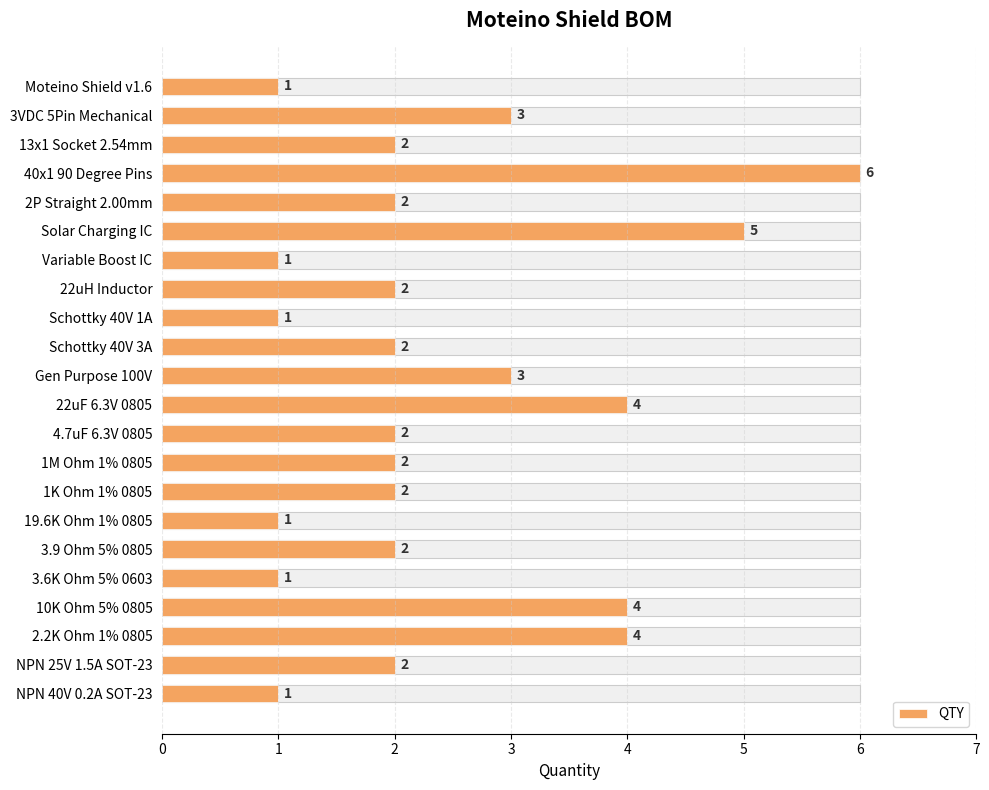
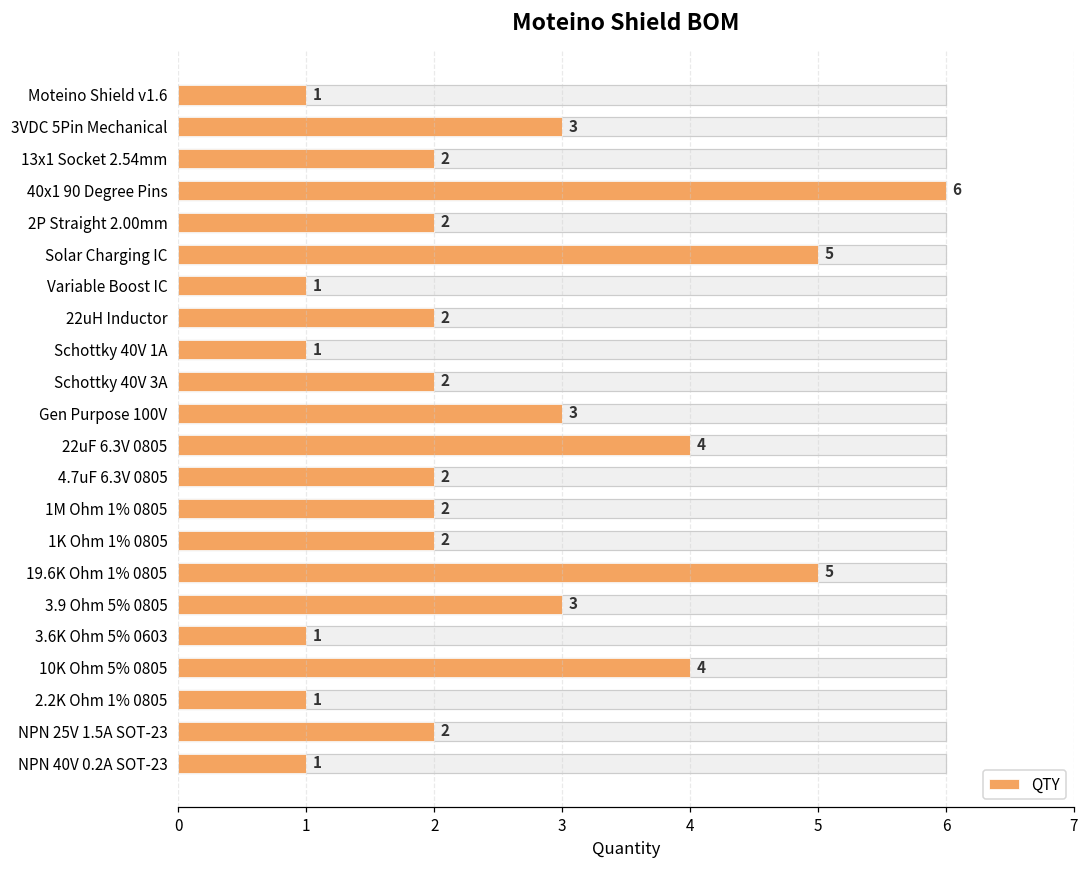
  {
    "QTY": {
      "40x1 90 Degree Pins": 6,
-     "19.6K Ohm 1% 0805": 1,
-     "3.9 Ohm 5% 0805": 2,
-     "2.2K Ohm 1% 0805": 4
+     "19.6K Ohm 1% 0805": 5,
+     "3.9 Ohm 5% 0805": 3,
+     "2.2K Ohm 1% 0805": 1
    }
  }
